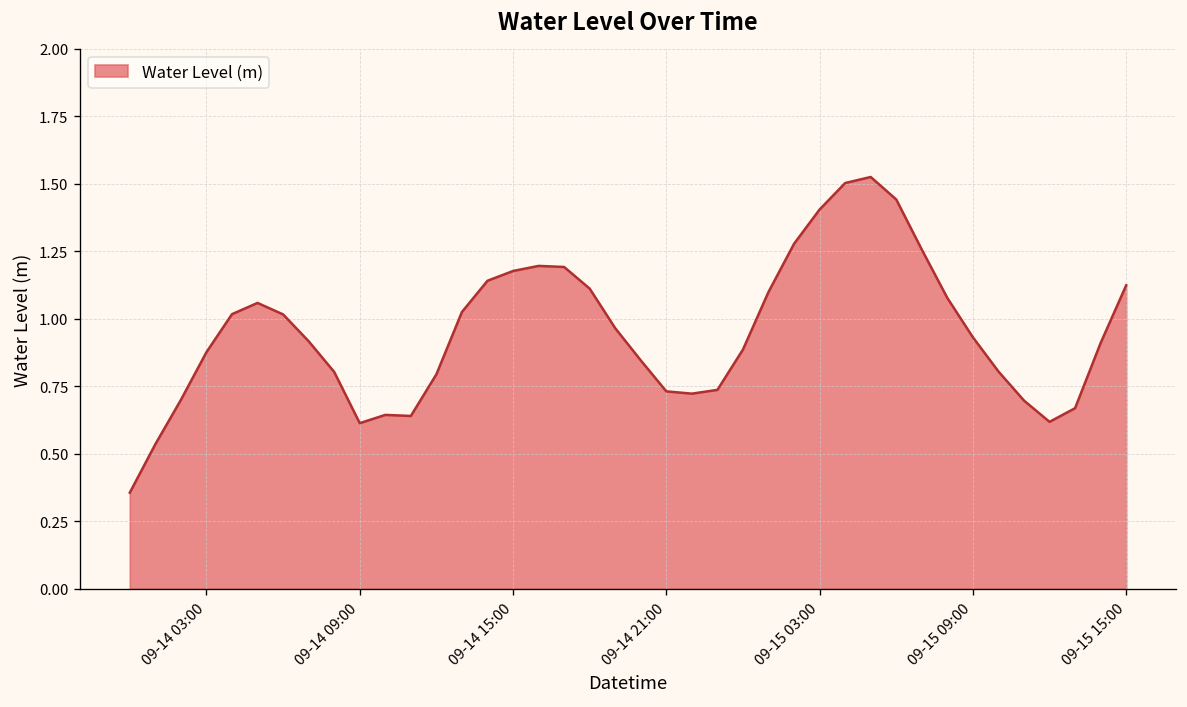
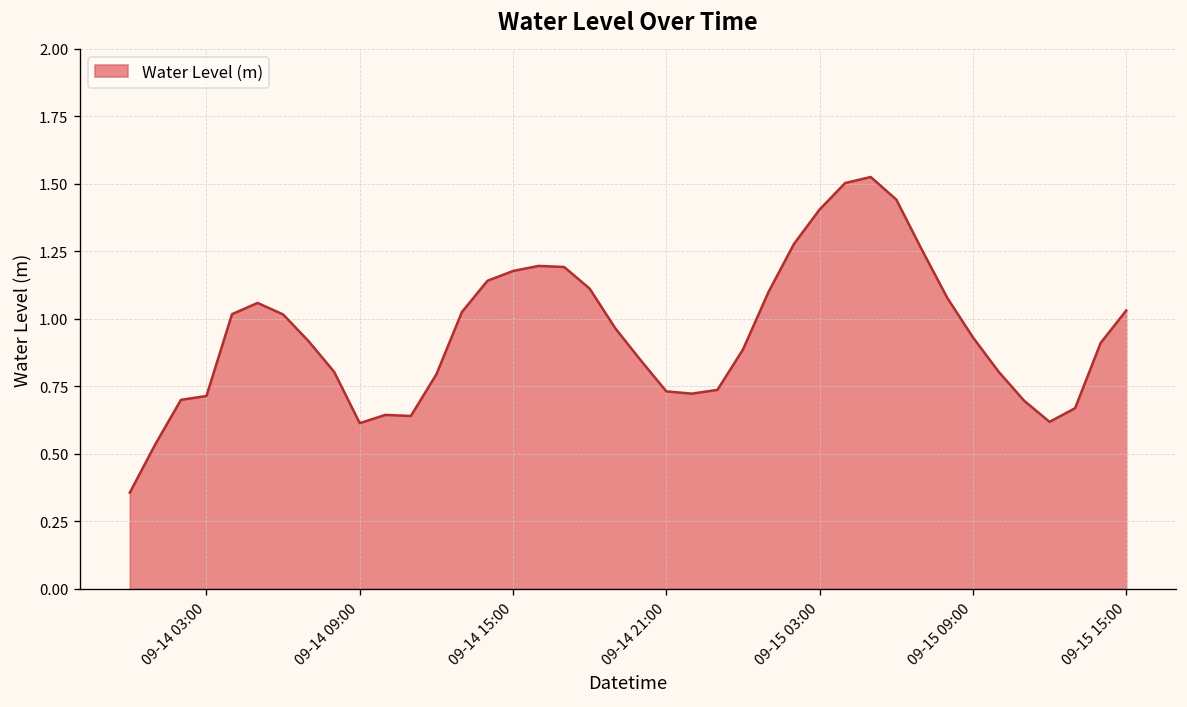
  {
-   "09-14 03:00": 0.88,
+   "09-14 03:00": 0.71,
    "09-14 09:00": 0.61,
    "09-14 15:00": 1.18,
    "09-14 21:00": 0.73,
    "09-15 03:00": 1.41,
    "09-15 09:00": 0.93,
-   "09-15 15:00": 1.12
+   "09-15 15:00": 1.03
  }
